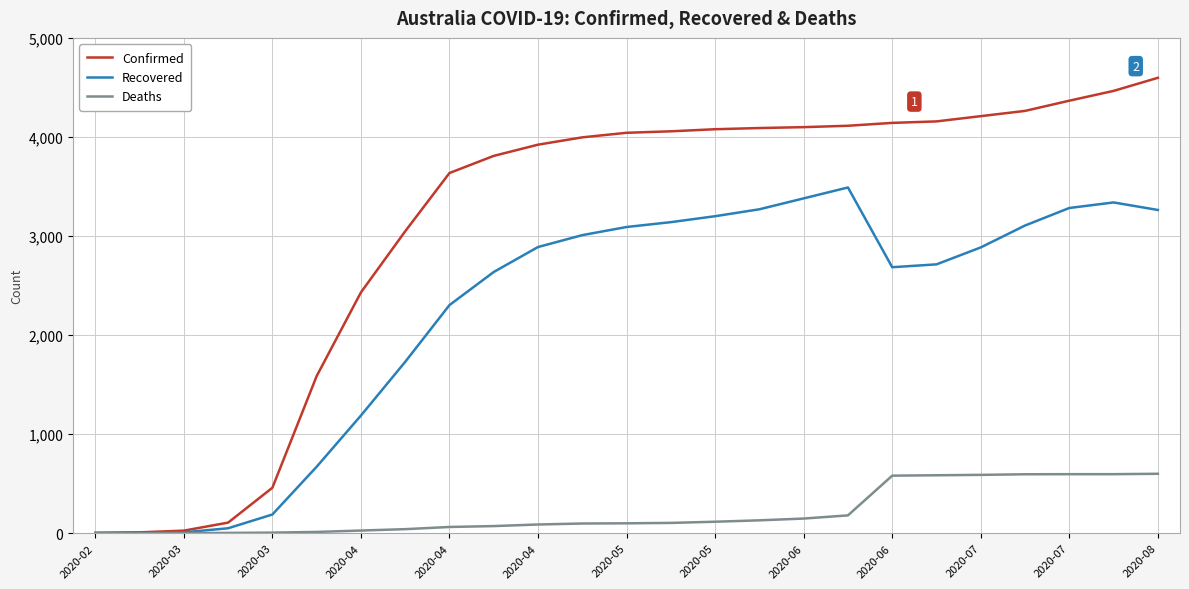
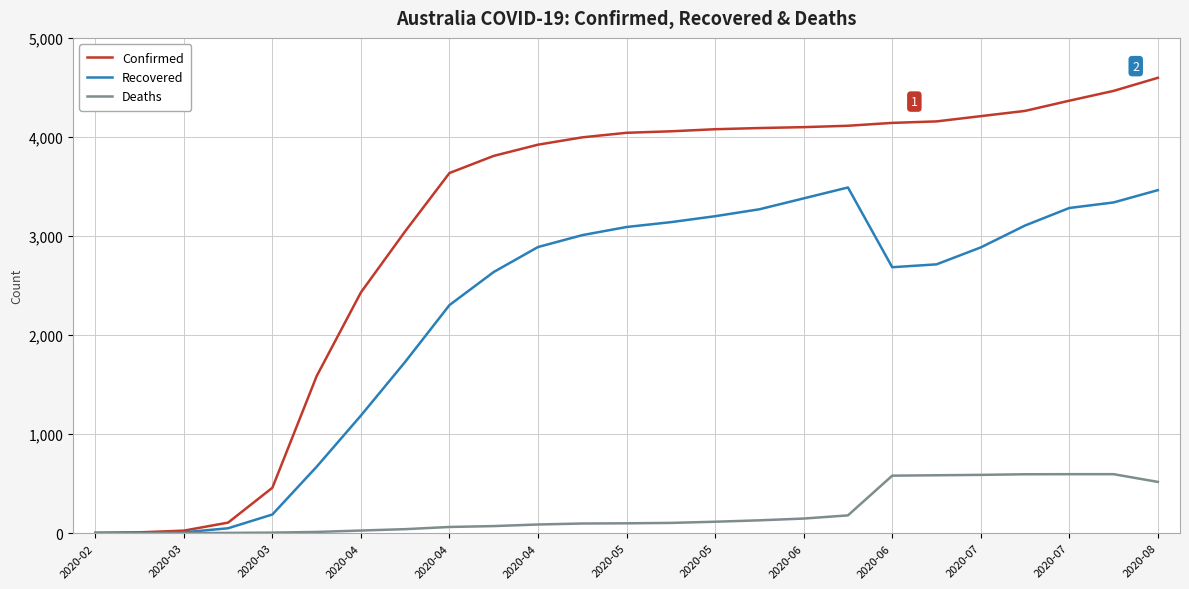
  {
    "Recovered": {
-     "2020-08": "3,300"
+     "2020-08": "3,500"
    },
    "Deaths": {
-     "2020-08": "600"
+     "2020-08": "500"
    }
  }
